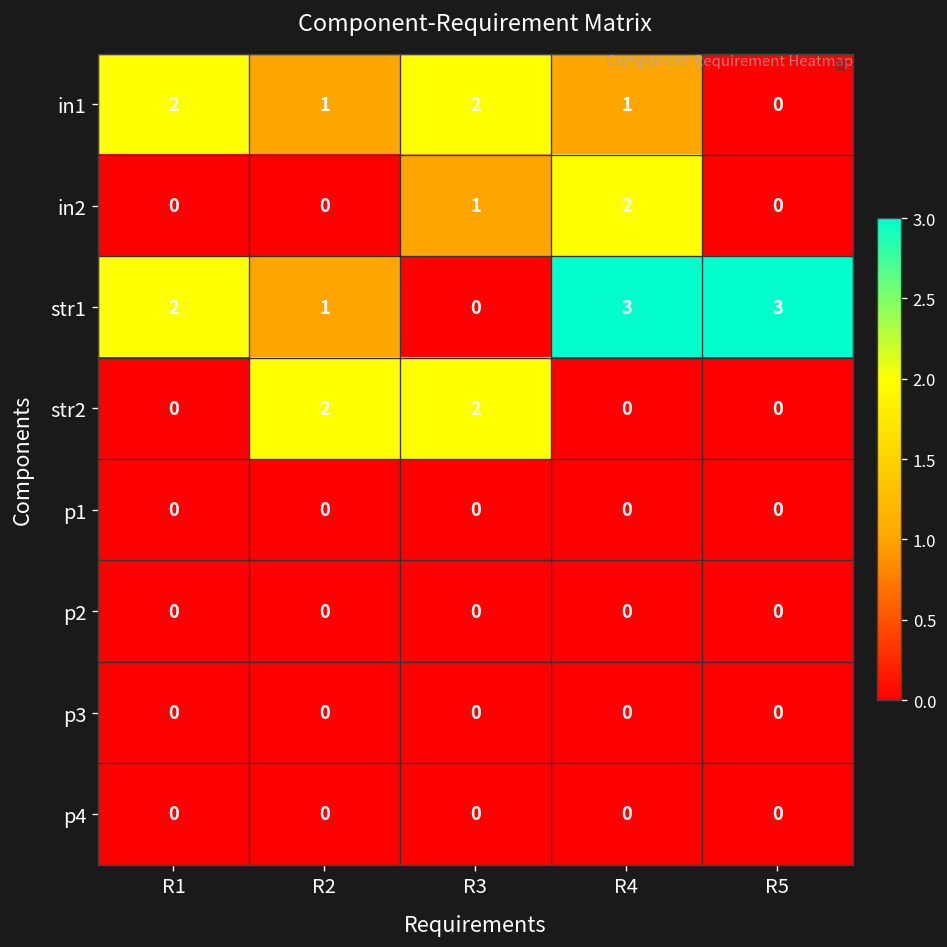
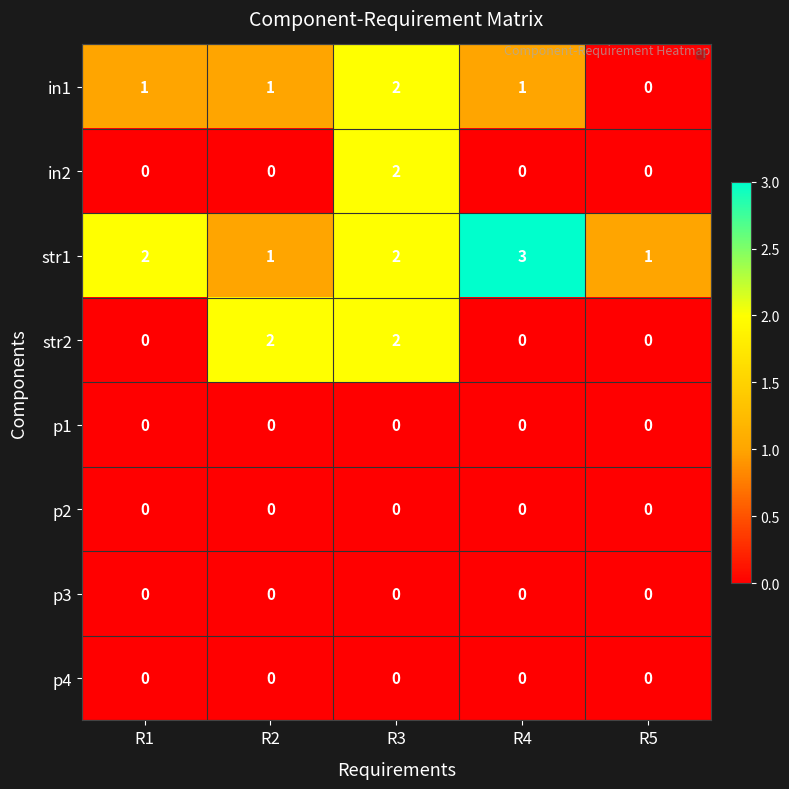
  {
    "in1": {
-     "R1": 2,
+     "R1": 1,
      "R2": 1,
      "R3": 2,
      "R4": 1,
      "R5": 0
    },
    "in2": {
      "R1": 0,
      "R2": 0,
-     "R3": 1,
-     "R4": 2,
+     "R3": 2,
+     "R4": 0,
      "R5": 0
    },
    "str1": {
      "R1": 2,
      "R2": 1,
-     "R3": 0,
+     "R3": 2,
      "R4": 3,
-     "R5": 3
+     "R5": 1
    },
    "str2": {
      "R1": 0,
      "R2": 2,
      "R3": 2,
      "R4": 0,
      "R5": 0
    },
    "p1": {
      "R1": 0,
      "R2": 0,
      "R3": 0,
      "R4": 0,
      "R5": 0
    },
    "p2": {
      "R1": 0,
      "R2": 0,
      "R3": 0,
      "R4": 0,
      "R5": 0
    },
    "p3": {
      "R1": 0,
      "R2": 0,
      "R3": 0,
      "R4": 0,
      "R5": 0
    },
    "p4": {
      "R1": 0,
      "R2": 0,
      "R3": 0,
      "R4": 0,
      "R5": 0
    }
  }
